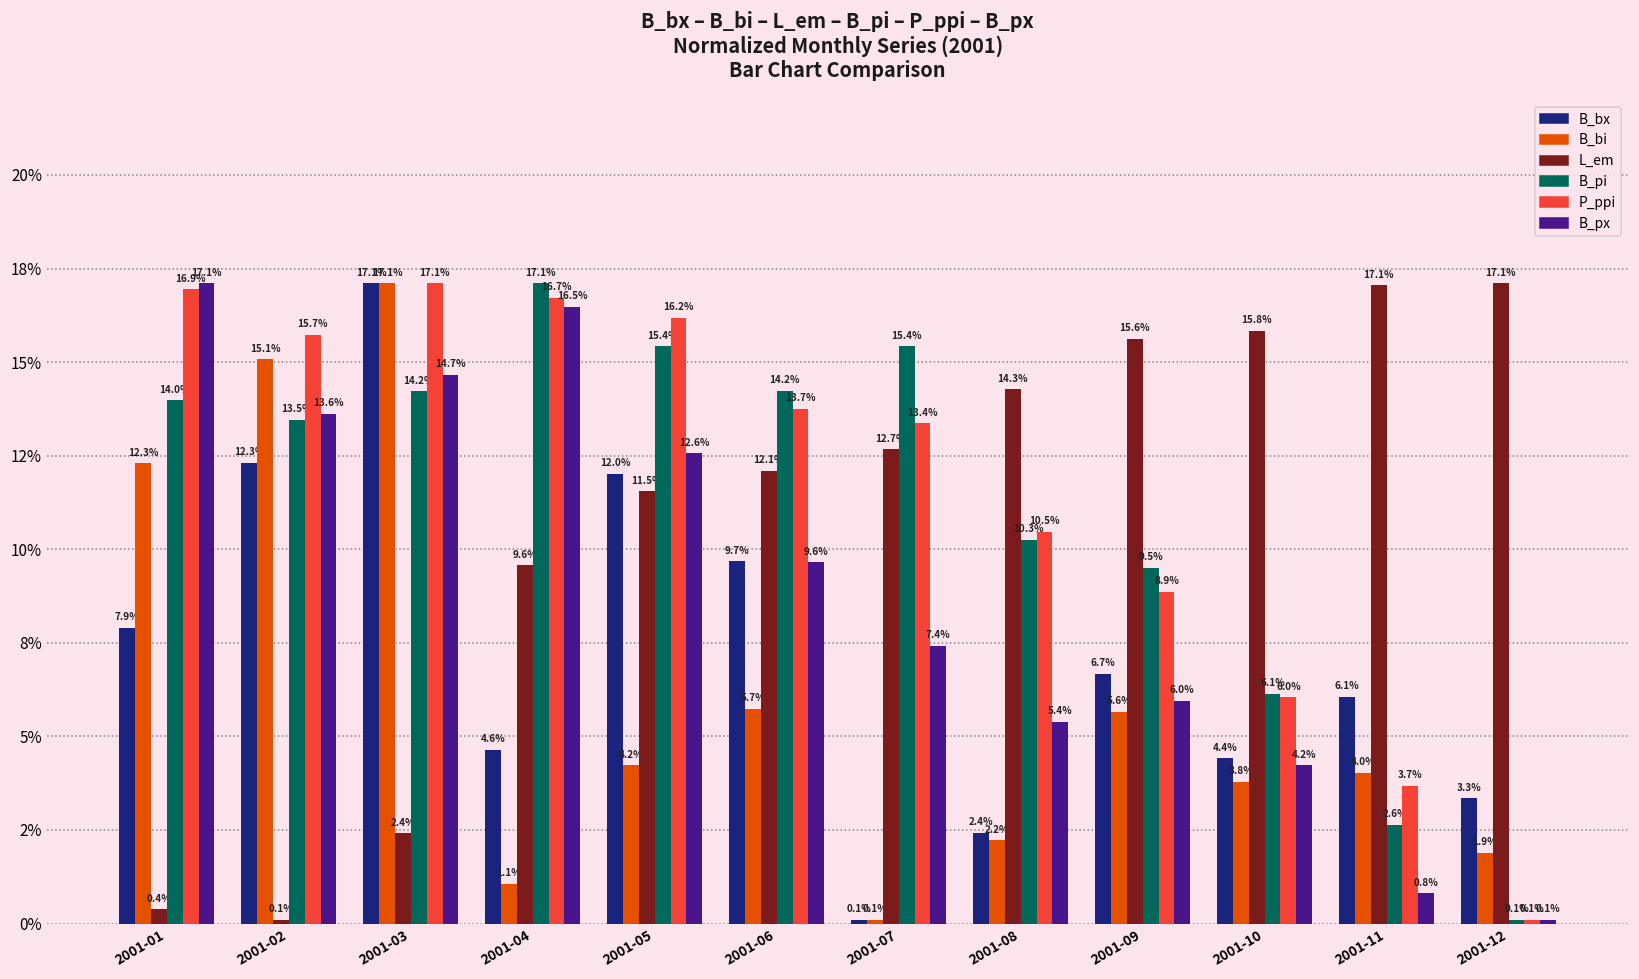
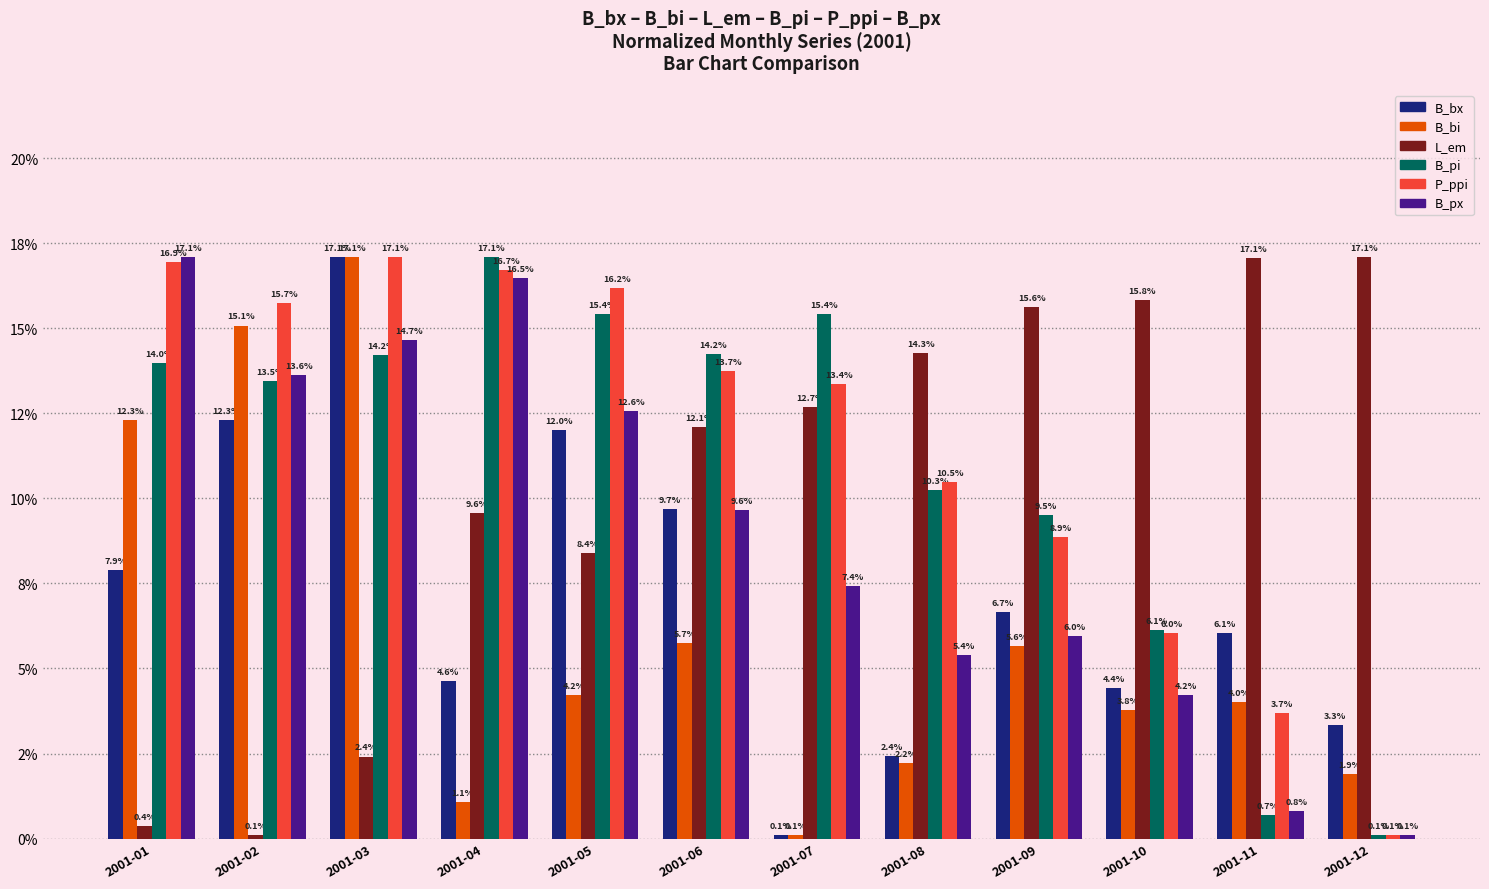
  {
    "L_em": {
      "2001-01": "0.4%",
      "2001-02": "0.1%",
      "2001-03": "2.4%",
      "2001-04": "9.6%",
-     "2001-05": "11.5%",
+     "2001-05": "8.4%",
      "2001-06": "12.1%",
      "2001-07": "12.7%",
      "2001-08": "14.3%",
      "2001-09": "15.6%",
      "2001-10": "15.8%",
      "2001-11": "17.1%",
      "2001-12": "17.1%"
    },
    "B_pi": {
      "2001-01": "14.0%",
      "2001-02": "13.5%",
      "2001-03": "14.2%",
      "2001-04": "17.1%",
      "2001-05": "15.4%",
      "2001-06": "14.2%",
      "2001-07": "15.4%",
      "2001-08": "10.3%",
      "2001-09": "9.5%",
-     "2001-11": "2.6%"
+     "2001-11": "0.7%"
    }
  }
